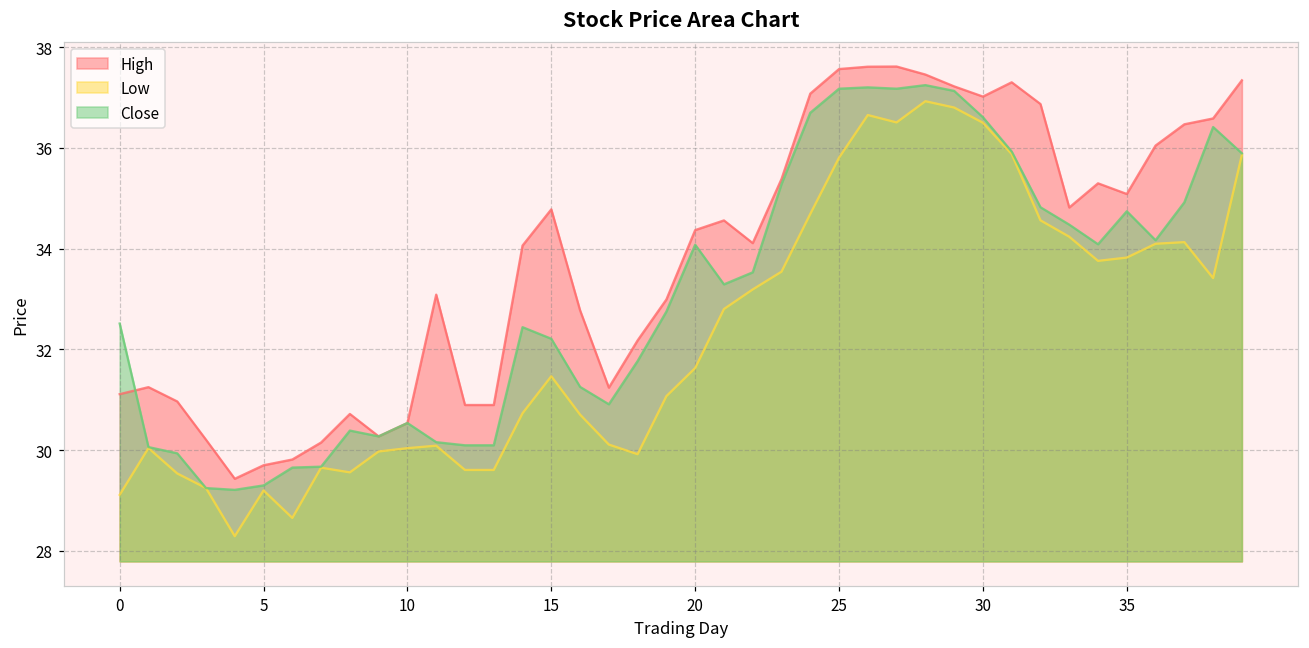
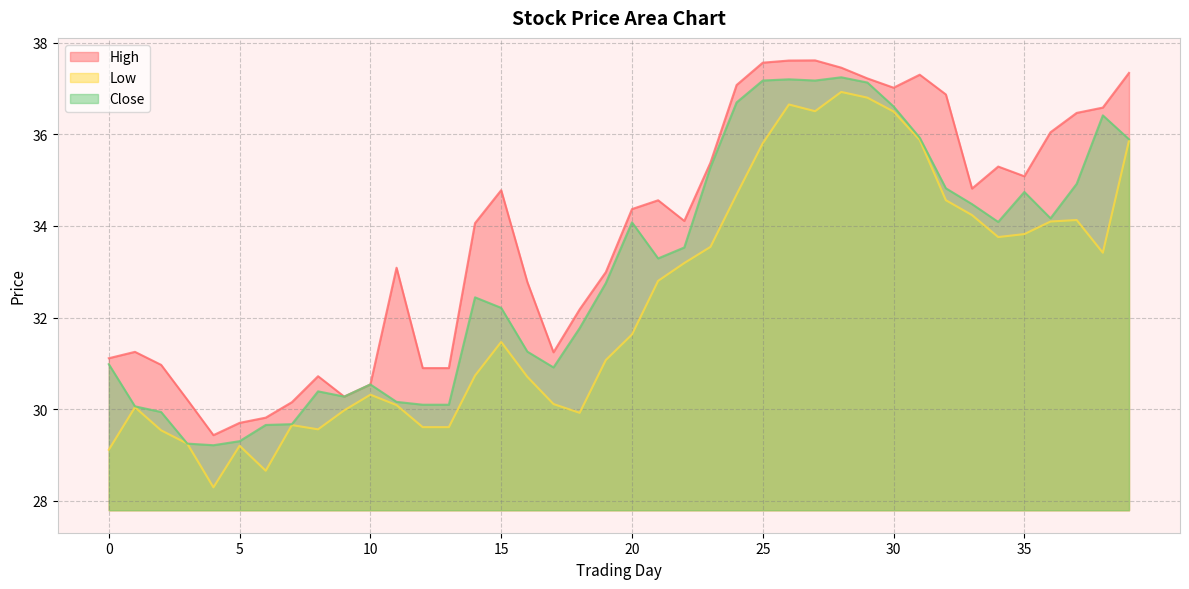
  {
    "High": {
      "0": 31.1,
      "5": 29.7,
      "15": 34.8,
      "20": 34.4,
      "25": 37.6,
      "30": 37.0,
      "35": 35.1
    },
    "Low": {
      "0": 29.1,
      "5": 29.2,
-     "10": 30.0,
+     "10": 30.3,
      "15": 31.5,
      "20": 31.6,
      "25": 35.8,
      "30": 36.5,
      "35": 33.8
    },
    "Close": {
-     "0": 32.5,
+     "0": 31.0,
      "5": 29.3,
      "15": 32.2,
      "20": 34.1,
      "25": 37.2,
      "30": 36.6,
      "35": 34.7
    }
  }
